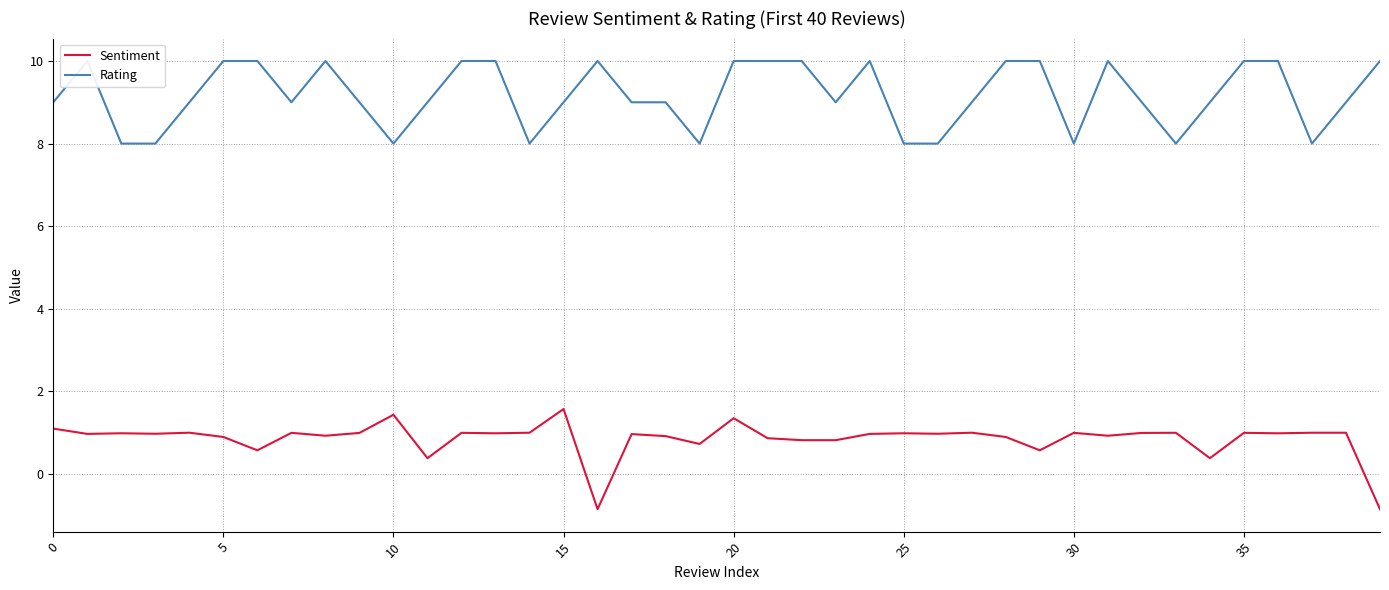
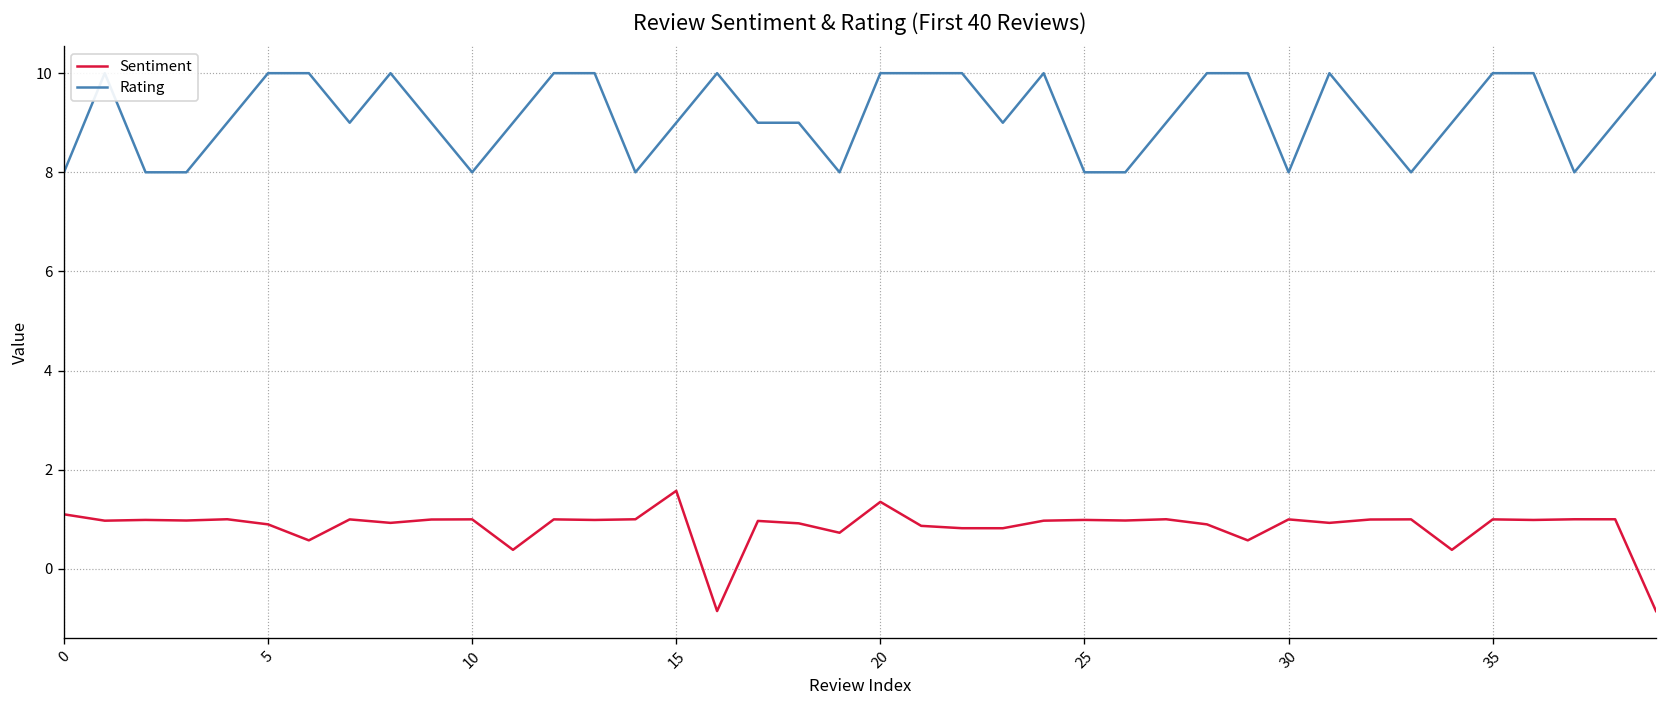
  {
    "Sentiment": {
      "0": 1.1,
      "5": 0.9,
-     "10": 1.4,
+     "10": 1.0,
      "15": 1.6,
      "20": 1.4,
      "25": 1.0,
      "30": 1.0,
      "35": 1.0
    },
    "Rating": {
-     "0": 9,
+     "0": 8,
      "5": 10,
      "10": 8,
      "15": 9,
      "20": 10,
      "25": 8,
      "30": 8,
      "35": 10
    }
  }
